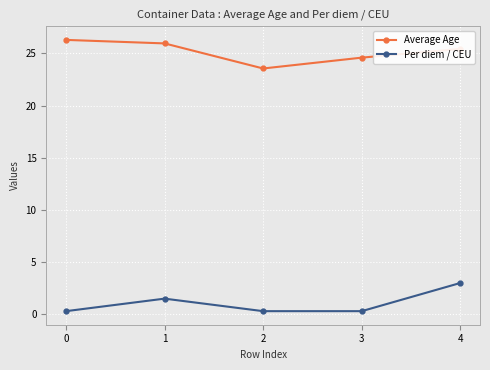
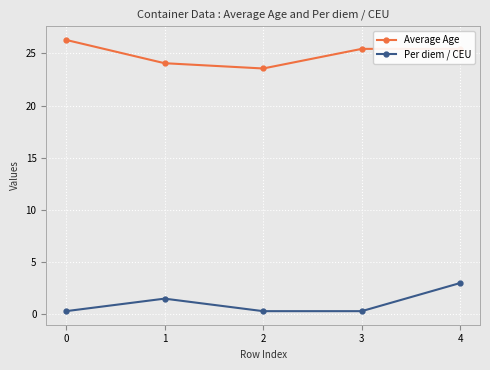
  {
    "Average Age": {
      "0": 26.3,
-     "1": 26.0,
+     "1": 24.1,
      "2": 23.6,
-     "3": 24.6
+     "3": 25.4
    },
    "Per diem / CEU": {
      "0": 0.3,
      "1": 1.5,
      "2": 0.3,
      "3": 0.3,
      "4": 3.0
    }
  }
